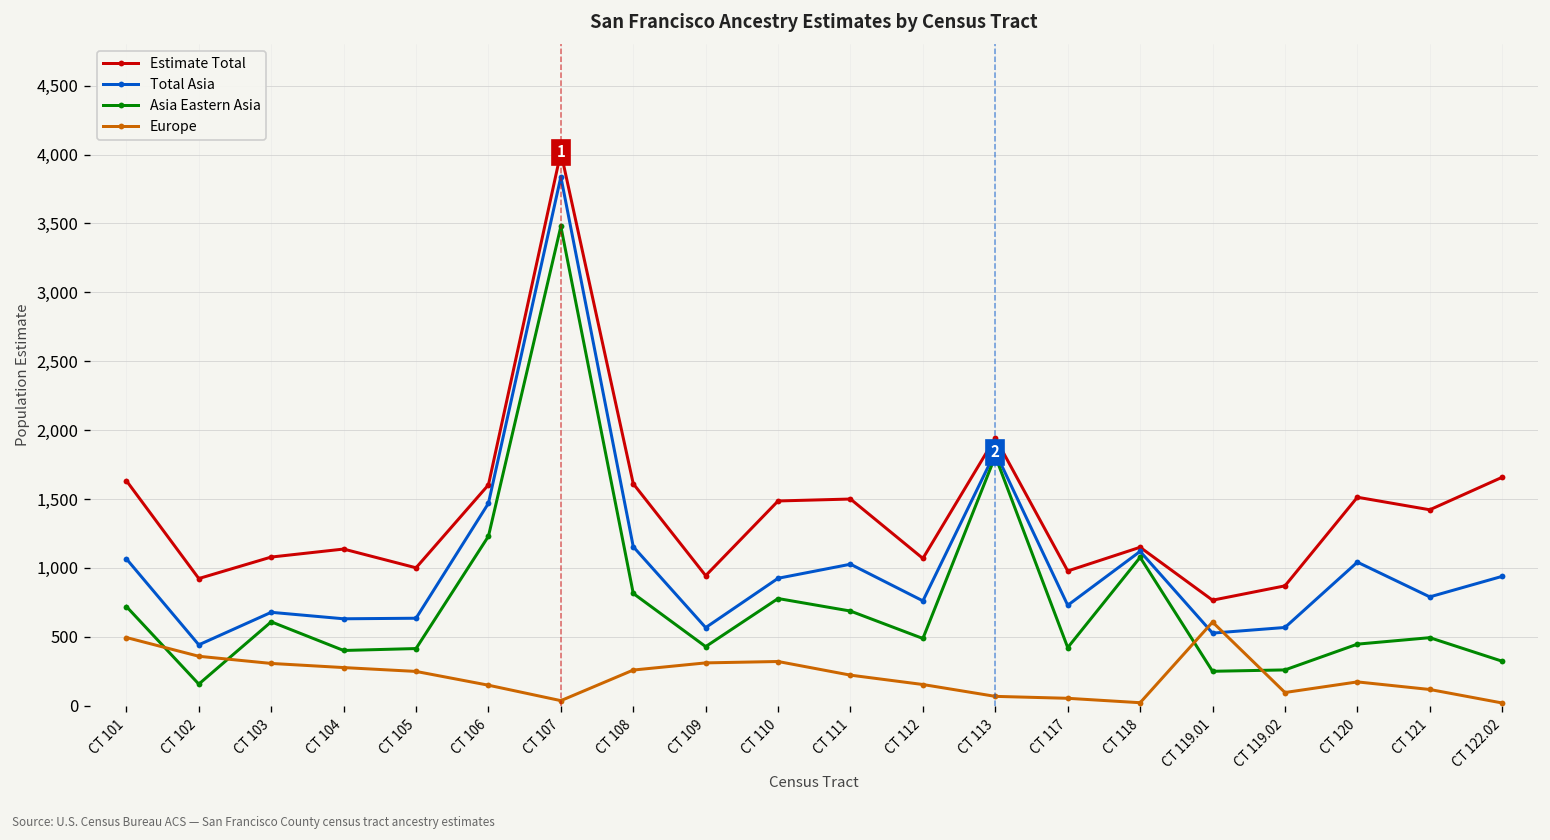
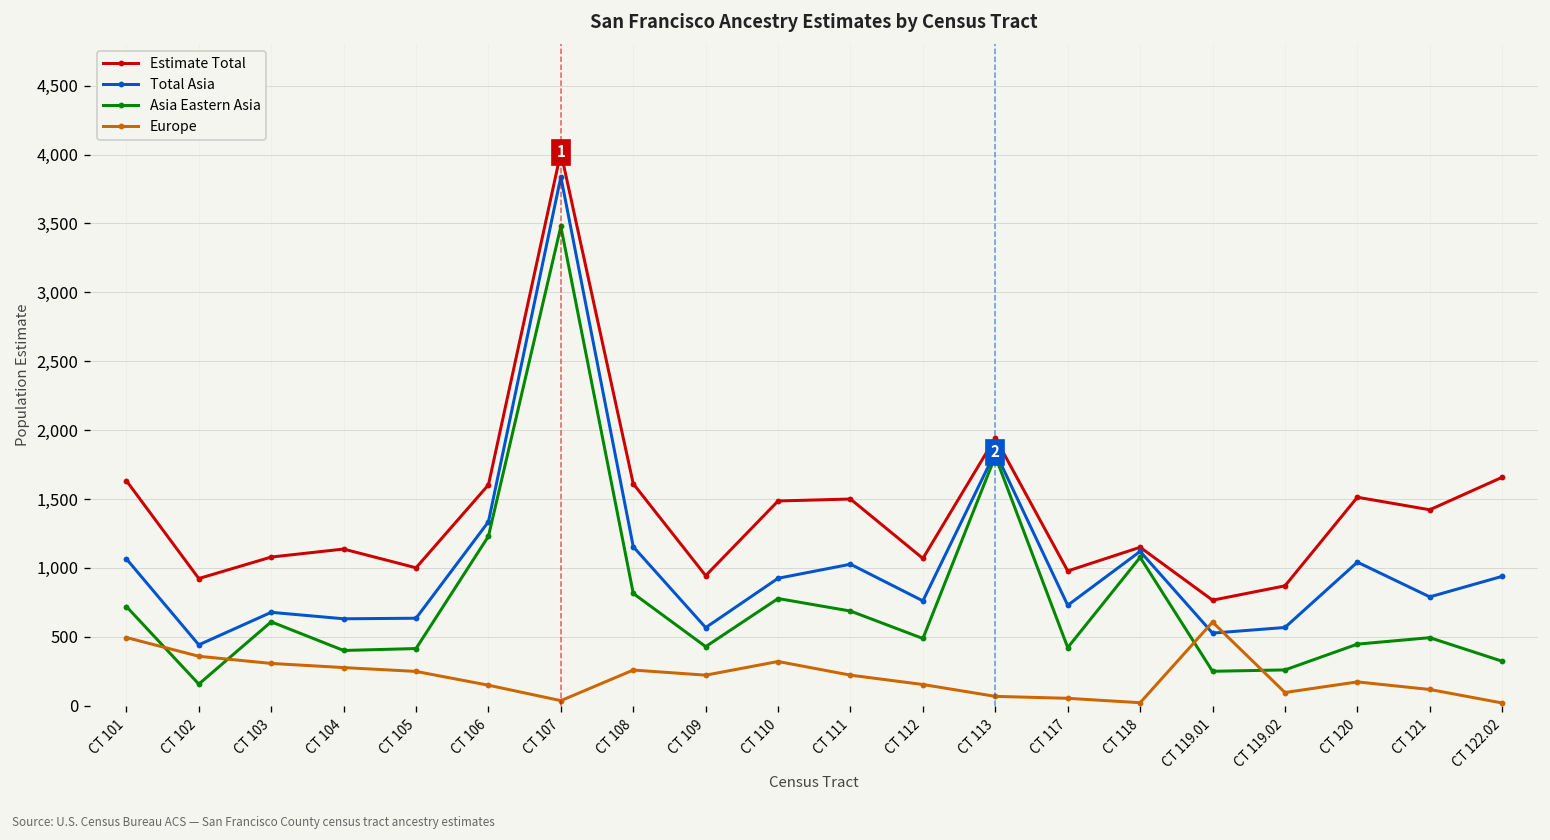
  {
    "Estimate Total": {
      "CT 101": "1,630",
      "CT 102": "920",
      "CT 103": "1,080",
      "CT 104": "1,140",
      "CT 105": "1,000",
      "CT 106": "1,600",
      "CT 108": "1,610",
      "CT 109": "940",
      "CT 110": "1,490",
      "CT 111": "1,500",
      "CT 112": "1,070",
      "CT 113": "1,940",
      "CT 117": "980",
      "CT 118": "1,150",
      "CT 119.01": "770",
      "CT 119.02": "870",
      "CT 120": "1,510",
      "CT 121": "1,420",
      "CT 122.02": "1,660"
    },
    "Total Asia": {
      "CT 101": "1,070",
      "CT 102": "440",
      "CT 103": "680",
      "CT 104": "630",
      "CT 105": "640",
-     "CT 106": "1,470",
+     "CT 106": "1,340",
      "CT 107": "3,840",
      "CT 108": "1,150",
      "CT 109": "570",
      "CT 110": "930",
      "CT 111": "1,030",
      "CT 112": "760",
      "CT 117": "730",
      "CT 118": "1,120",
      "CT 119.01": "530",
      "CT 119.02": "570",
      "CT 120": "1,040",
      "CT 121": "790",
      "CT 122.02": "940"
    },
    "Asia Eastern Asia": {
      "CT 101": "720",
      "CT 102": "160",
      "CT 103": "610",
      "CT 104": "400",
      "CT 105": "420",
      "CT 106": "1,230",
      "CT 107": "3,480",
      "CT 108": "820",
      "CT 109": "430",
      "CT 110": "780",
      "CT 111": "690",
      "CT 112": "490",
      "CT 117": "420",
      "CT 118": "1,080",
      "CT 119.01": "250",
      "CT 119.02": "260",
      "CT 120": "450",
      "CT 121": "490",
      "CT 122.02": "320"
    },
    "Europe": {
      "CT 101": "500",
      "CT 102": "360",
      "CT 103": "310",
      "CT 104": "280",
      "CT 105": "250",
      "CT 106": "150",
      "CT 107": "40",
      "CT 108": "260",
-     "CT 109": "310",
+     "CT 109": "220",
      "CT 110": "320",
      "CT 111": "220",
      "CT 112": "150",
      "CT 113": "70",
      "CT 117": "50",
      "CT 118": "20",
      "CT 119.01": "610",
      "CT 119.02": "100",
      "CT 120": "170",
      "CT 121": "120",
      "CT 122.02": "20"
    }
  }
